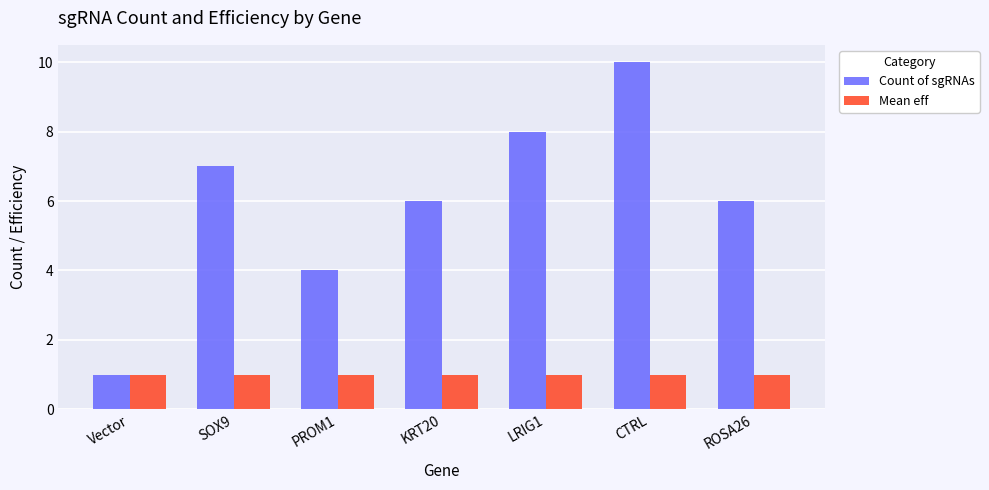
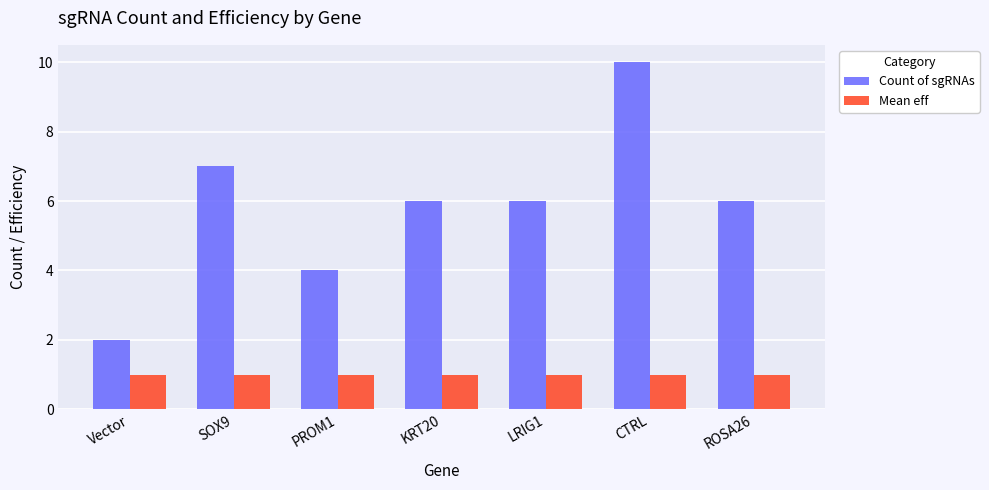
  {
    "Count of sgRNAs": {
-     "Vector": 1,
+     "Vector": 2,
      "SOX9": 7,
      "PROM1": 4,
      "KRT20": 6,
-     "LRIG1": 8,
+     "LRIG1": 6,
      "CTRL": 10,
      "ROSA26": 6
    },
    "Mean eff": {
      "Vector": 1,
      "SOX9": 1,
      "PROM1": 1,
      "KRT20": 1,
      "LRIG1": 1,
      "CTRL": 1,
      "ROSA26": 1
    }
  }
